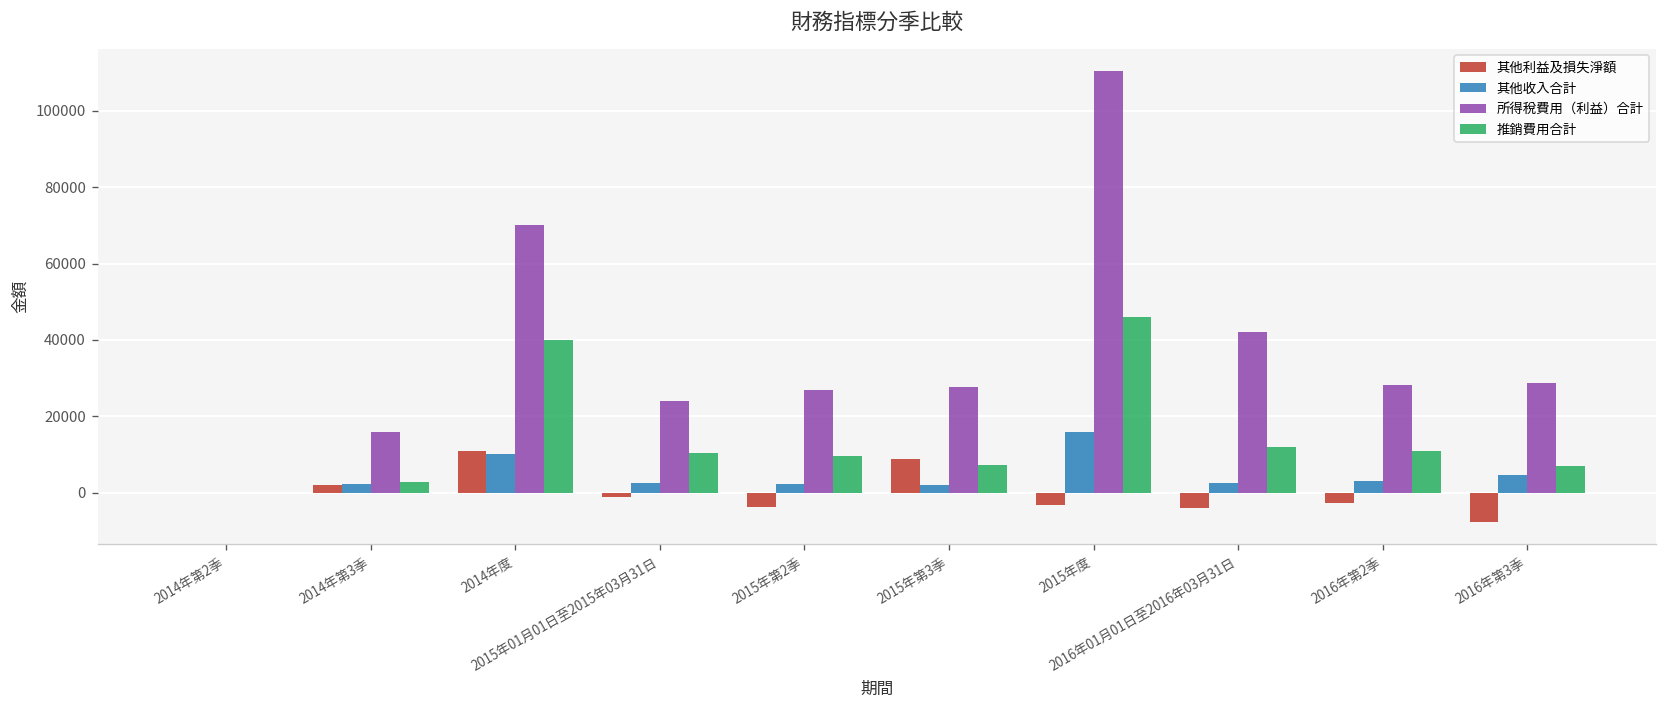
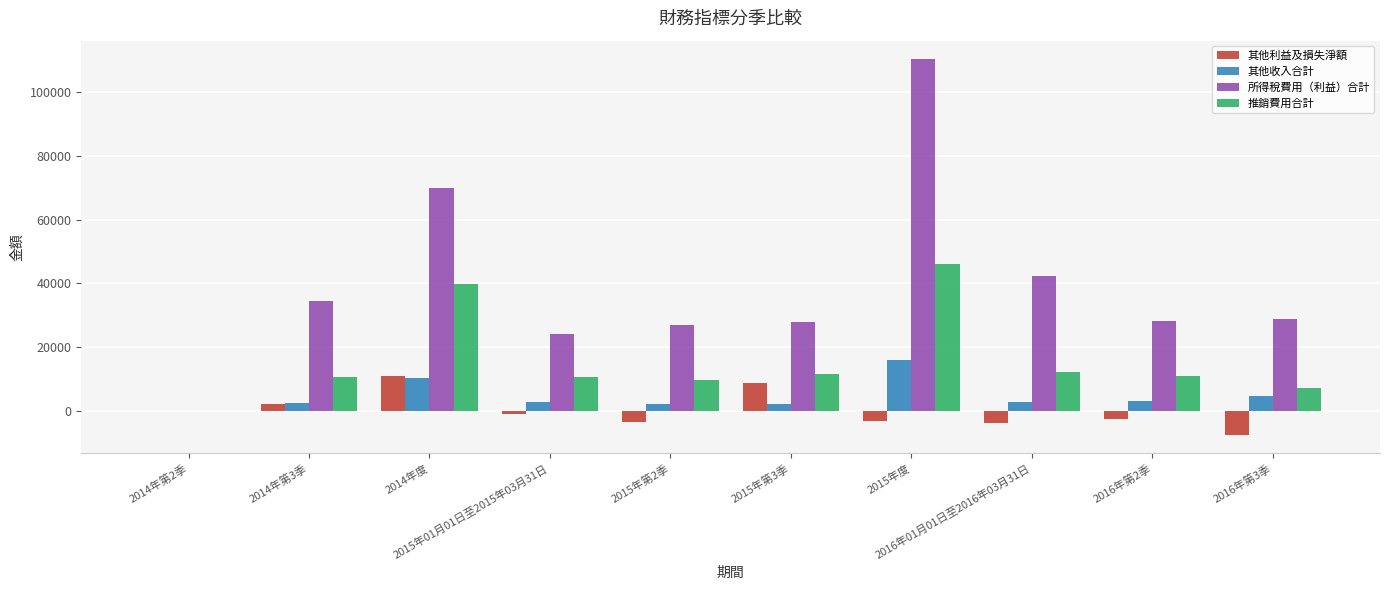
  {
    "其他利益及損失淨額": {
      "2014年第2季": 0,
      "2014年第3季": 2000,
      "2014年度": 11000,
      "2015年01月01日至2015年03月31日": -1000,
      "2015年第2季": -4000,
      "2015年第3季": 9000,
      "2015年度": -3000,
      "2016年01月01日至2016年03月31日": -4000,
      "2016年第2季": -3000,
      "2016年第3季": -8000
    },
    "其他收入合計": {
      "2014年第2季": 0,
      "2014年第3季": 2000,
      "2014年度": 10000,
      "2015年01月01日至2015年03月31日": 3000,
      "2015年第2季": 2000,
      "2015年第3季": 2000,
      "2015年度": 16000,
      "2016年01月01日至2016年03月31日": 3000,
      "2016年第2季": 3000,
      "2016年第3季": 5000
    },
    "所得稅費用（利益）合計": {
      "2014年第2季": 0,
-     "2014年第3季": 16000,
+     "2014年第3季": 34000,
      "2014年度": 70000,
      "2015年01月01日至2015年03月31日": 24000,
      "2015年第2季": 27000,
      "2015年第3季": 28000,
      "2015年度": 110000,
      "2016年01月01日至2016年03月31日": 42000,
      "2016年第2季": 28000,
      "2016年第3季": 29000
    },
    "推銷費用合計": {
      "2014年第2季": 0,
-     "2014年第3季": 3000,
+     "2014年第3季": 10000,
      "2014年度": 40000,
      "2015年01月01日至2015年03月31日": 10000,
      "2015年第2季": 10000,
-     "2015年第3季": 7000,
+     "2015年第3季": 12000,
      "2015年度": 46000,
      "2016年01月01日至2016年03月31日": 12000,
      "2016年第2季": 11000,
      "2016年第3季": 7000
    }
  }
